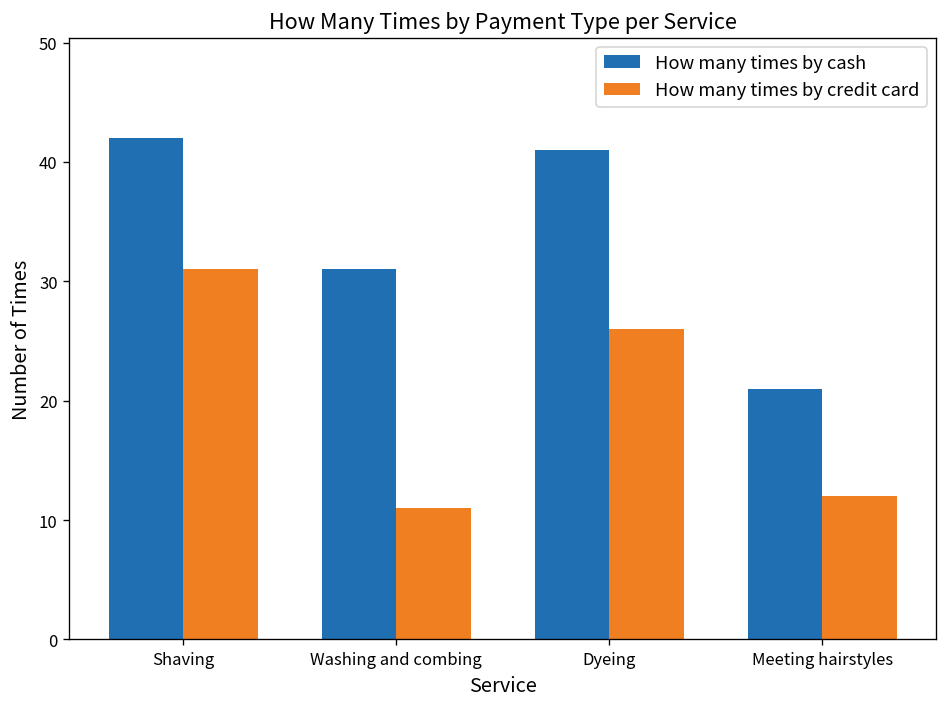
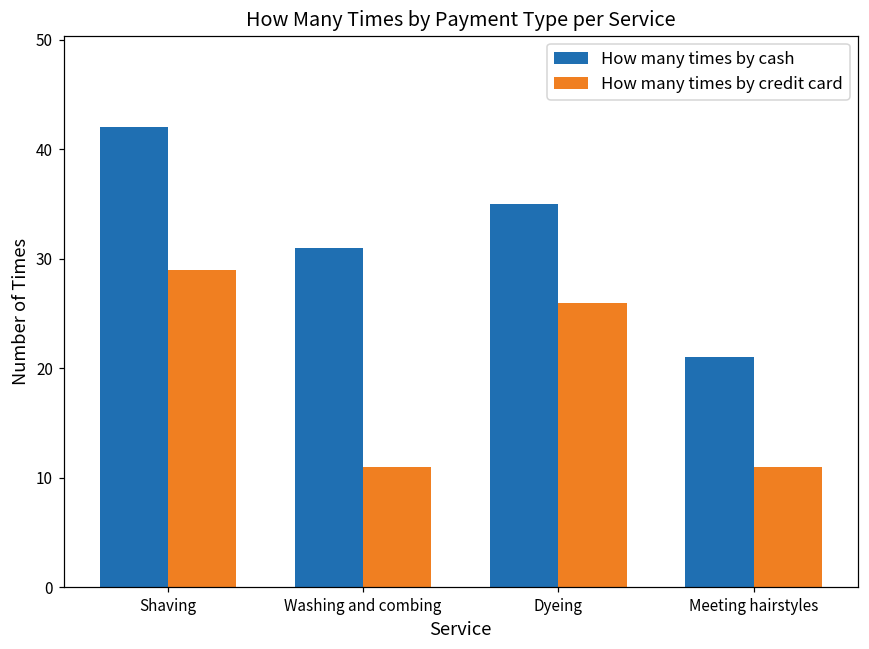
  {
    "How many times by cash": {
      "Shaving": 42,
      "Washing and combing": 31,
-     "Dyeing": 41,
+     "Dyeing": 35,
      "Meeting hairstyles": 21
    },
    "How many times by credit card": {
-     "Shaving": 31,
+     "Shaving": 29,
      "Washing and combing": 11,
      "Dyeing": 26,
-     "Meeting hairstyles": 12
+     "Meeting hairstyles": 11
    }
  }
